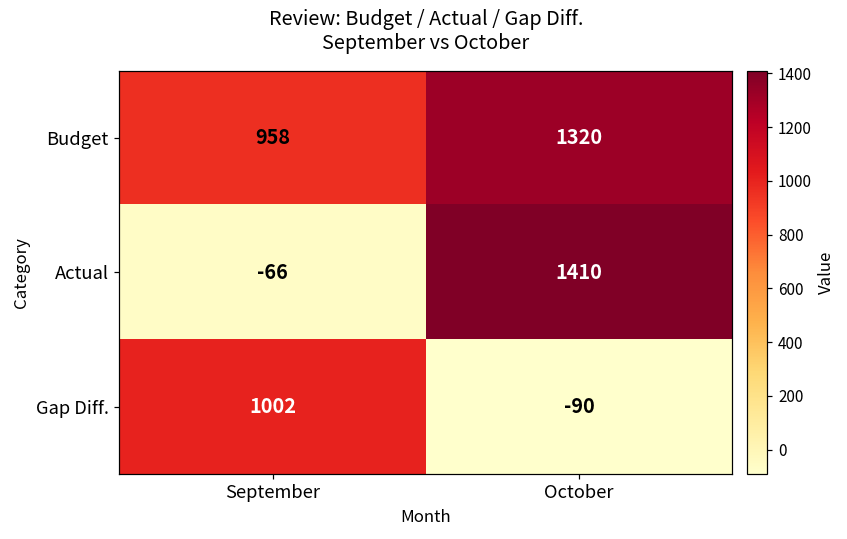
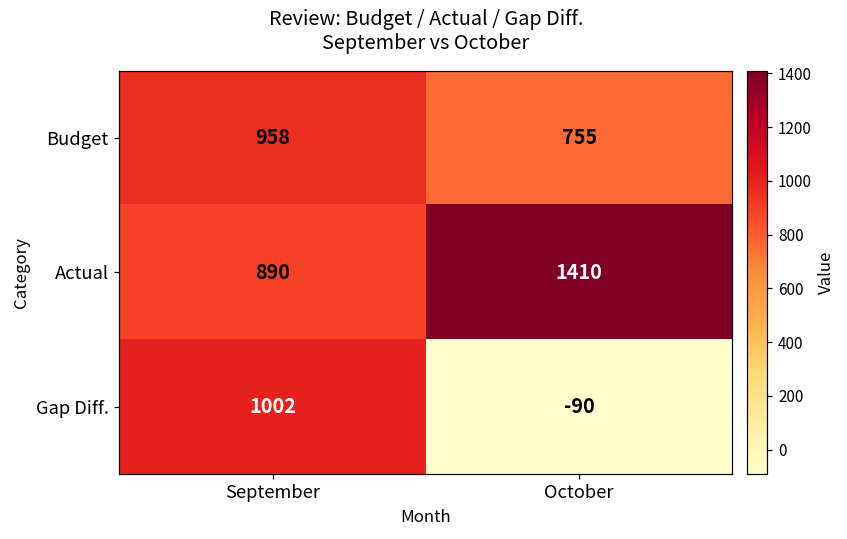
  {
    "Budget": {
      "September": 958,
-     "October": 1320
+     "October": 755
    },
    "Actual": {
-     "September": -66,
+     "September": 890,
      "October": 1410
    },
    "Gap Diff.": {
      "September": 1002,
      "October": -90
    }
  }
